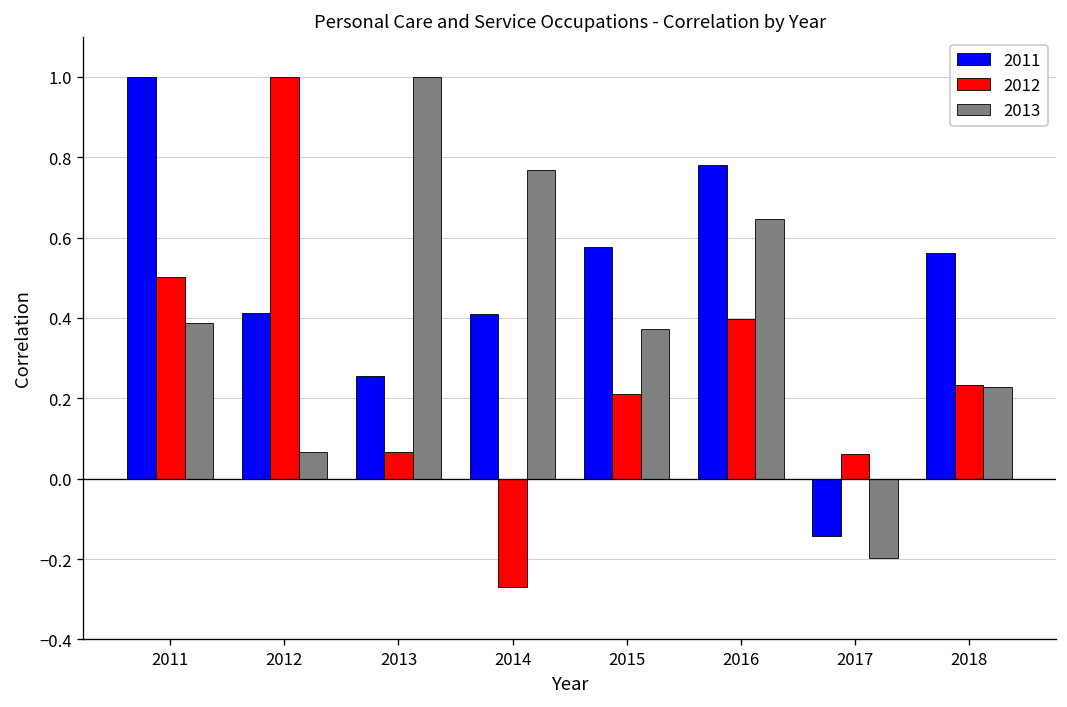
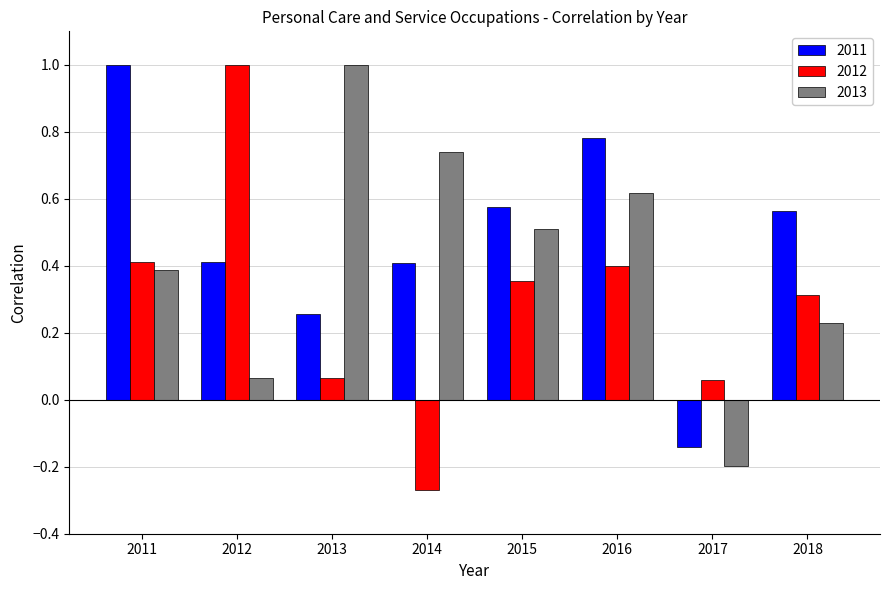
  {
    "2011": {
      "2011": 1.00,
      "2012": 0.41,
      "2013": 0.26,
      "2014": 0.41,
      "2015": 0.58,
      "2016": 0.78,
      "2017": -0.14,
      "2018": 0.56
    },
    "2012": {
-     "2011": 0.50,
+     "2011": 0.41,
      "2012": 1.00,
      "2013": 0.07,
      "2014": -0.27,
-     "2015": 0.21,
+     "2015": 0.35,
      "2016": 0.40,
      "2017": 0.06,
-     "2018": 0.23
+     "2018": 0.31
    },
    "2013": {
      "2011": 0.39,
      "2012": 0.07,
      "2013": 1.00,
-     "2014": 0.77,
-     "2015": 0.37,
-     "2016": 0.65,
+     "2014": 0.74,
+     "2015": 0.51,
+     "2016": 0.62,
      "2017": -0.20,
      "2018": 0.23
    }
  }
